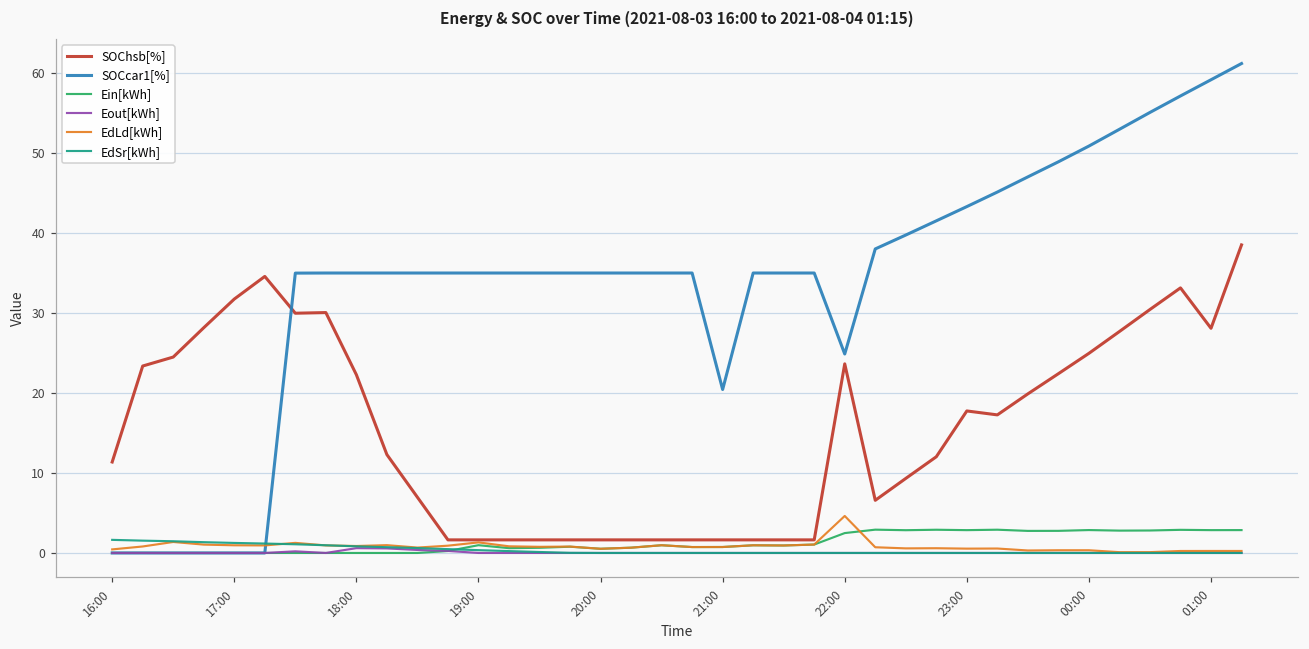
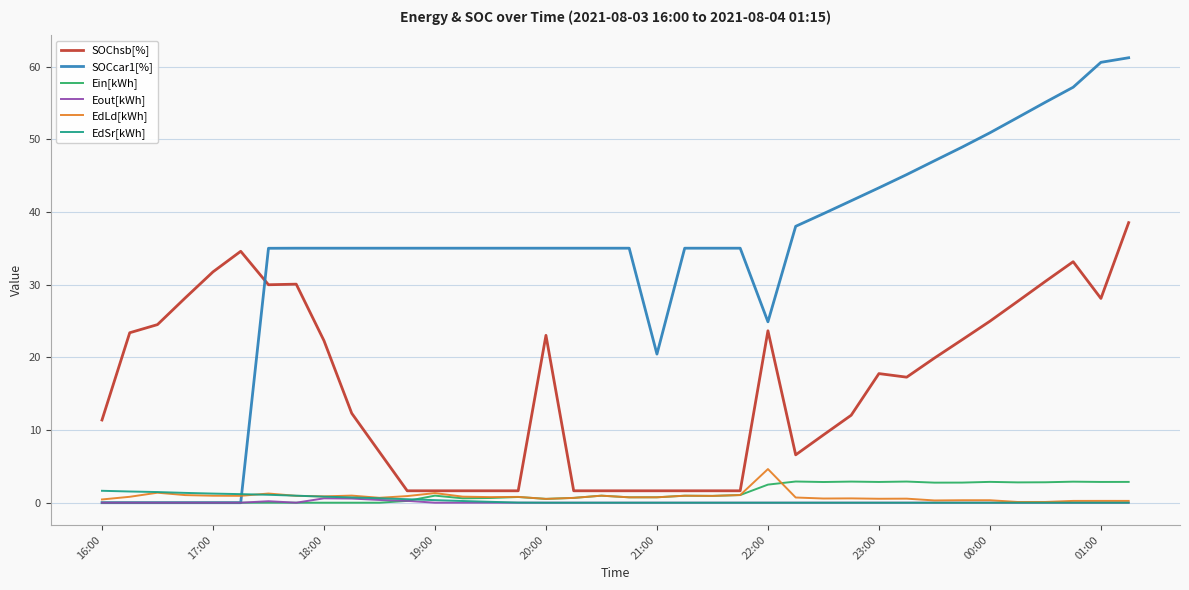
  {
    "SOChsb[%]": {
      "16:00": 11,
      "17:00": 32,
      "18:00": 22,
-     "20:00": 2,
+     "20:00": 23,
      "21:00": 2,
      "22:00": 24,
      "23:00": 18,
      "00:00": 25,
      "01:00": 28
    },
    "SOCcar1[%]": {
      "18:00": 35,
      "19:00": 35,
      "20:00": 35,
      "21:00": 20,
      "22:00": 25,
      "23:00": 43,
      "00:00": 51,
-     "01:00": 59
+     "01:00": 61
    },
    "Eout[kWh]": {
      "19:00": 0
    },
    "EdLd[kWh]": {
      "16:00": 0,
      "22:00": 5,
      "23:00": 1
    }
  }
